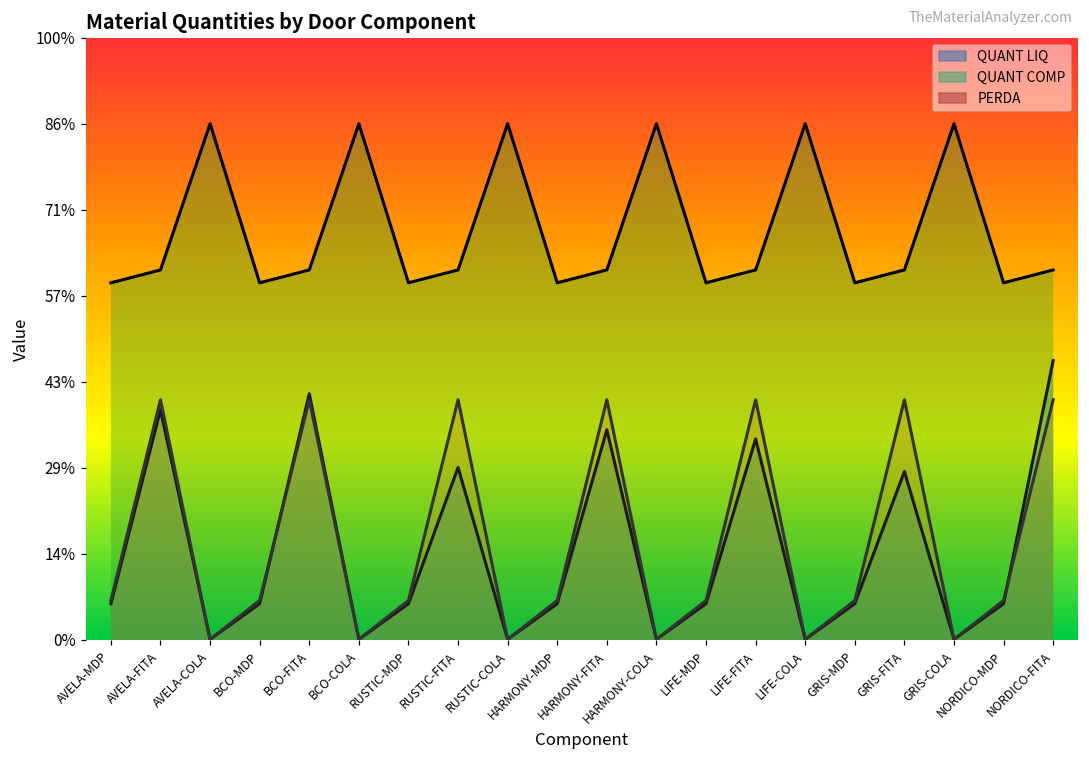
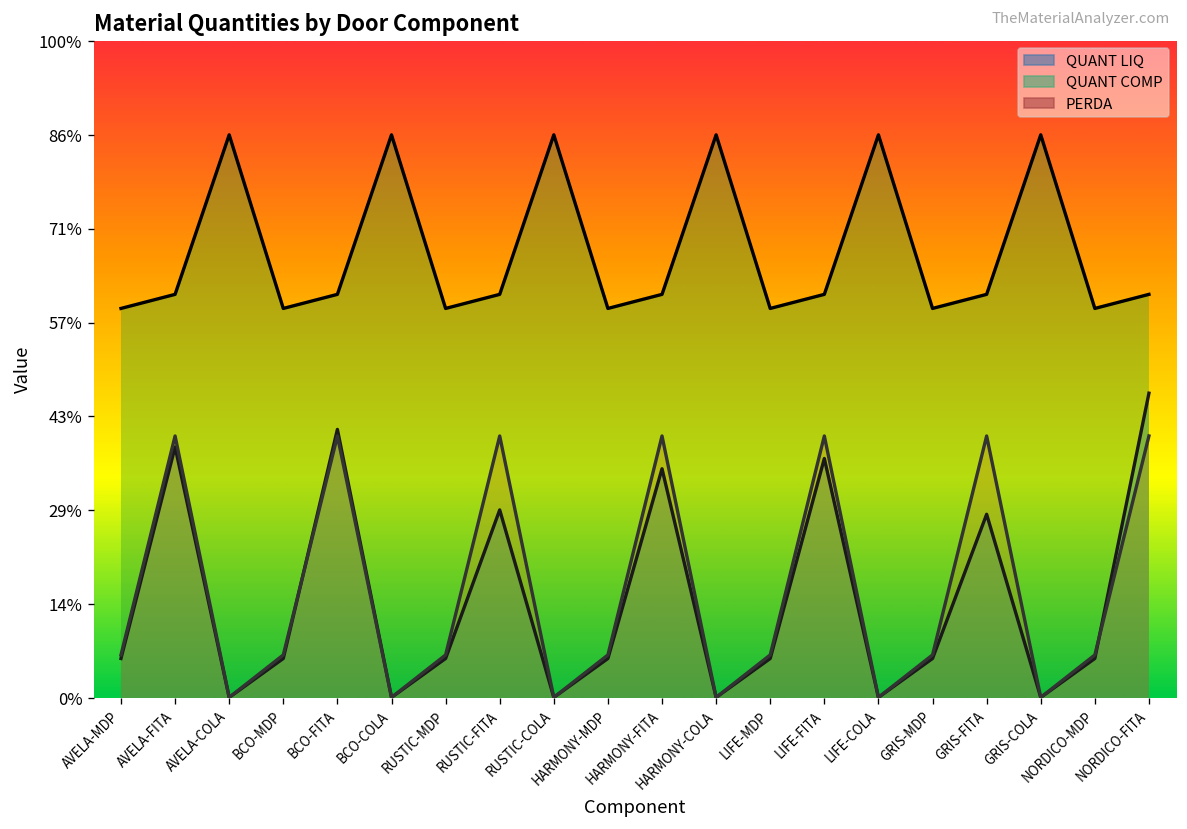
  {
    "QUANT LIQ": {
      "AVELA-MDP": "6%",
      "AVELA-FITA": "38%",
      "BCO-MDP": "6%",
      "BCO-FITA": "41%",
      "RUSTIC-MDP": "6%",
      "RUSTIC-FITA": "29%",
      "HARMONY-MDP": "6%",
      "HARMONY-FITA": "35%",
      "LIFE-MDP": "6%",
-     "LIFE-FITA": "33%",
+     "LIFE-FITA": "36%",
      "GRIS-MDP": "6%",
      "GRIS-FITA": "28%",
      "NORDICO-MDP": "6%",
      "NORDICO-FITA": "46%"
    }
  }
